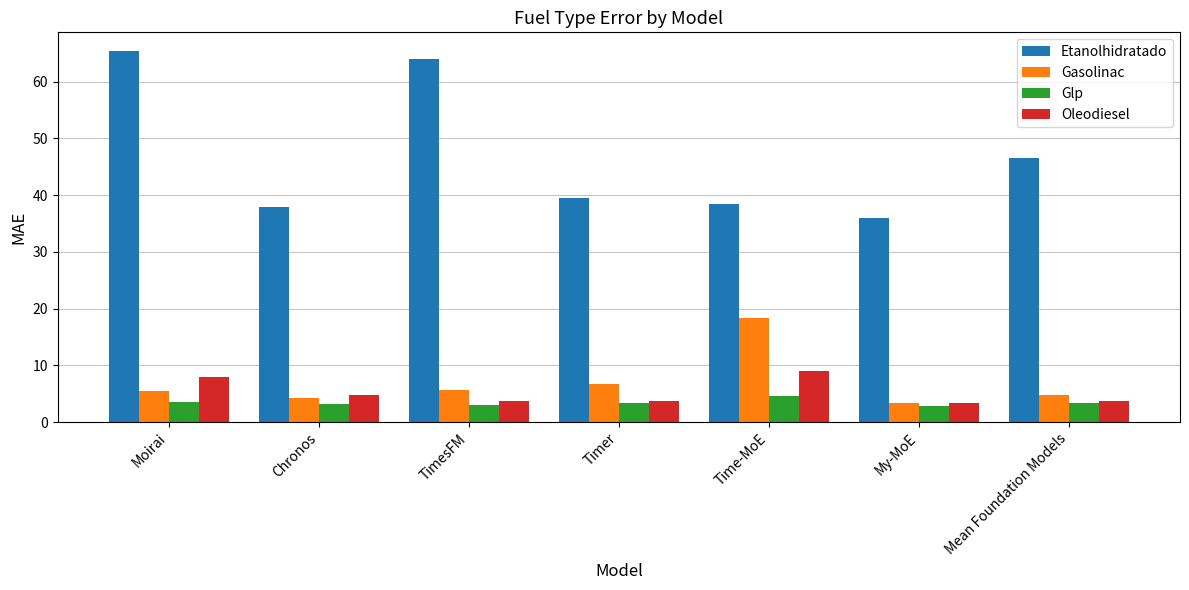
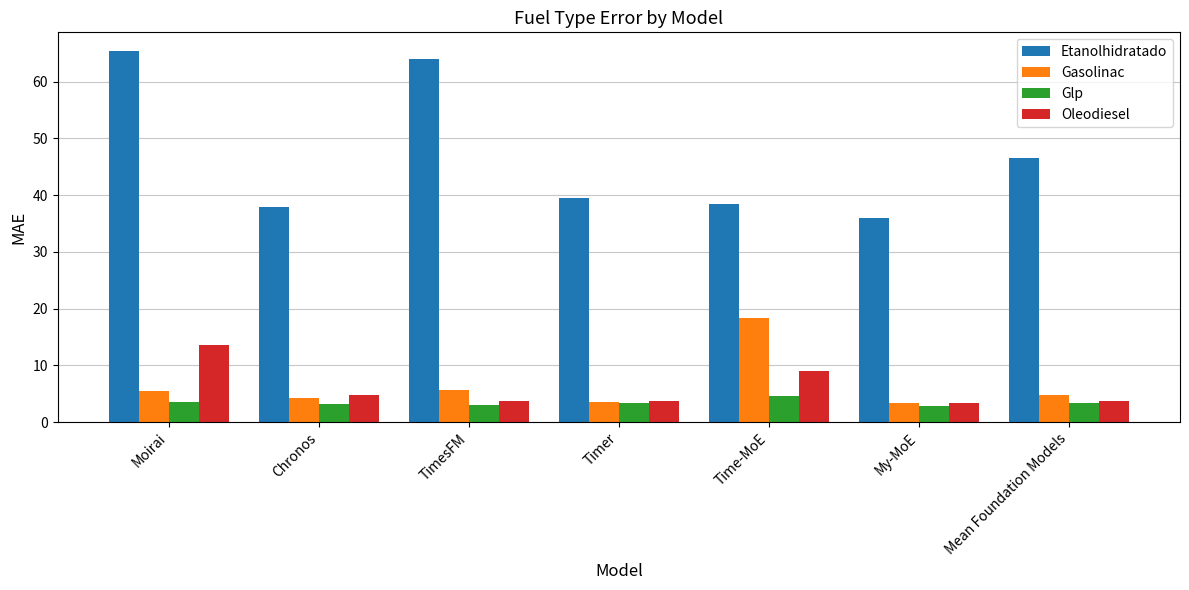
  {
    "Etanolhidratado": {
      "Moirai": 65,
      "Chronos": 38,
      "TimesFM": 64,
      "Timer": 39,
      "Time-MoE": 38,
      "My-MoE": 36,
      "Mean Foundation Models": 47
    },
    "Gasolinac": {
      "Moirai": 6,
      "Chronos": 4,
      "TimesFM": 6,
-     "Timer": 7,
+     "Timer": 4,
      "Time-MoE": 18,
      "My-MoE": 3,
      "Mean Foundation Models": 5
    },
    "Glp": {
      "Moirai": 4,
      "Chronos": 3,
      "TimesFM": 3,
      "Timer": 3,
      "Time-MoE": 5,
      "My-MoE": 3,
      "Mean Foundation Models": 3
    },
    "Oleodiesel": {
-     "Moirai": 8,
+     "Moirai": 14,
      "Chronos": 5,
      "TimesFM": 4,
      "Timer": 4,
      "Time-MoE": 9,
      "My-MoE": 3,
      "Mean Foundation Models": 4
    }
  }
